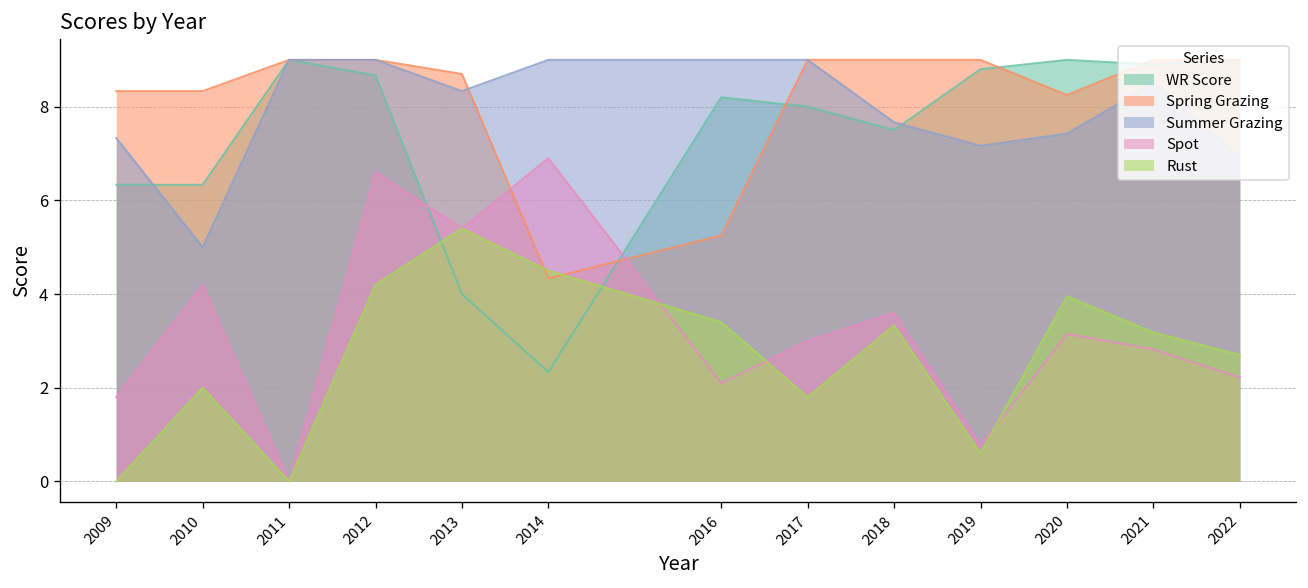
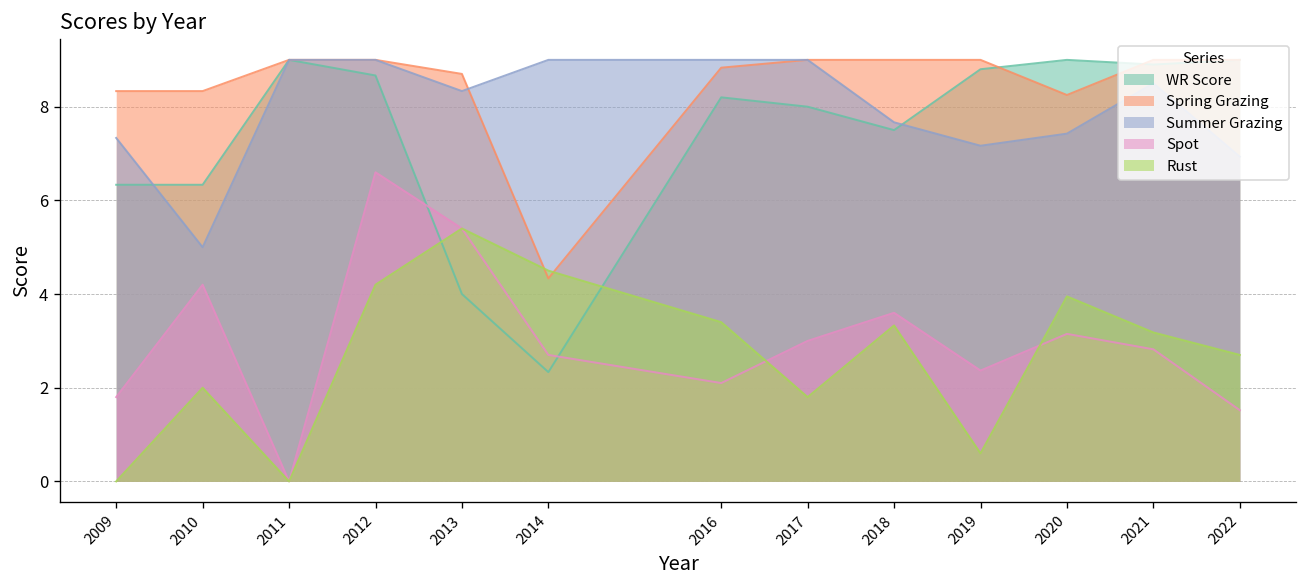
  {
    "Spring Grazing": {
      "2009": 8.3,
      "2010": 8.3,
      "2013": 8.7,
      "2014": 4.3,
-     "2016": 5.2,
+     "2016": 8.8,
      "2018": 9.0,
      "2019": 9.0,
      "2020": 8.3
    },
    "Spot": {
      "2009": 1.8,
      "2010": 4.2,
      "2012": 6.6,
-     "2014": 6.9,
+     "2014": 2.7,
      "2016": 2.1,
      "2017": 3.0,
      "2018": 3.6,
-     "2019": 0.8,
+     "2019": 2.4,
      "2020": 3.2,
      "2021": 2.8,
-     "2022": 2.2
+     "2022": 1.5
    },
    "Rust": {
      "2009": 0.0,
      "2010": 2.0,
      "2012": 4.2,
      "2014": 4.5,
      "2016": 3.4,
      "2017": 1.8,
      "2018": 3.3,
      "2019": 0.6,
      "2020": 4.0,
      "2021": 3.2,
      "2022": 2.7
    }
  }
